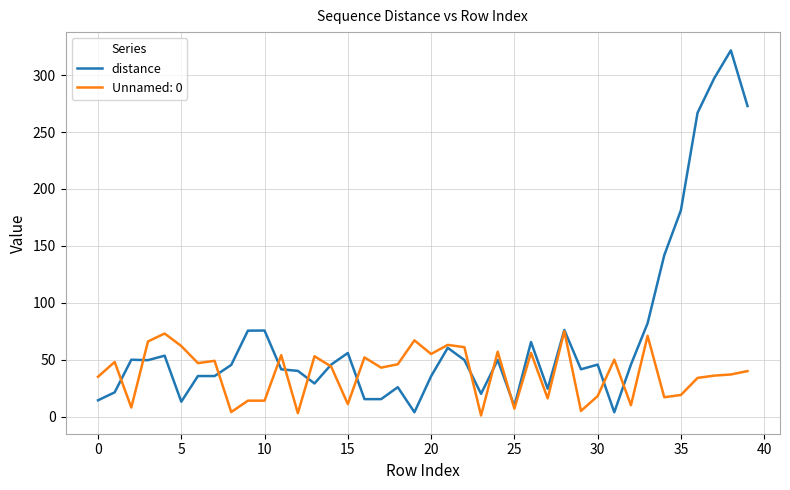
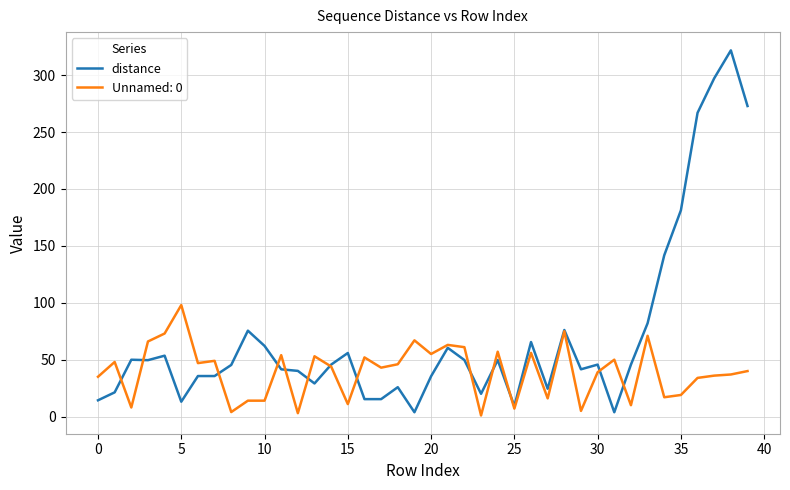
  {
    "distance": {
      "0": 14,
      "5": 13,
-     "10": 76,
+     "10": 62,
      "15": 56,
      "20": 35,
      "30": 46,
      "35": 181
    },
    "Unnamed: 0": {
      "0": 35,
-     "5": 62,
+     "5": 98,
      "10": 14,
      "15": 11,
      "20": 55,
-     "30": 18,
+     "30": 39,
      "35": 19
    }
  }
